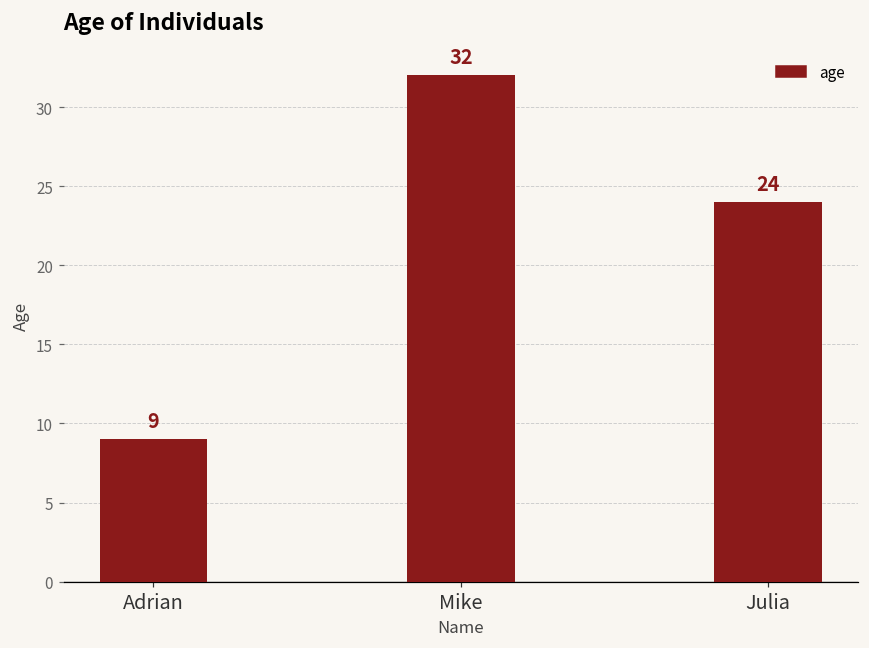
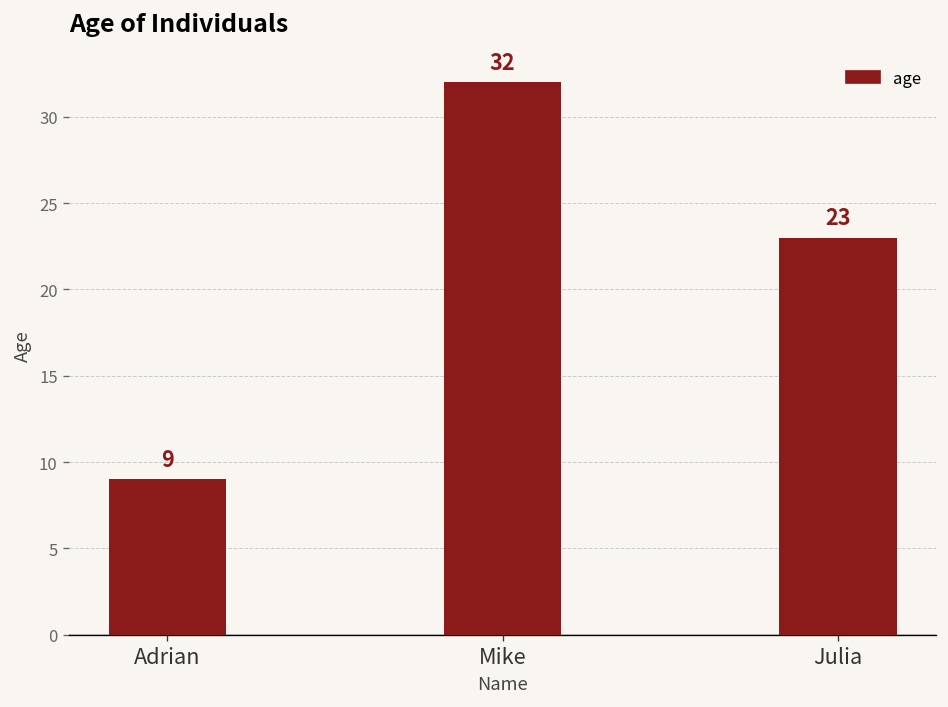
  {
    "Adrian": 9,
    "Mike": 32,
-   "Julia": 24
+   "Julia": 23
  }
